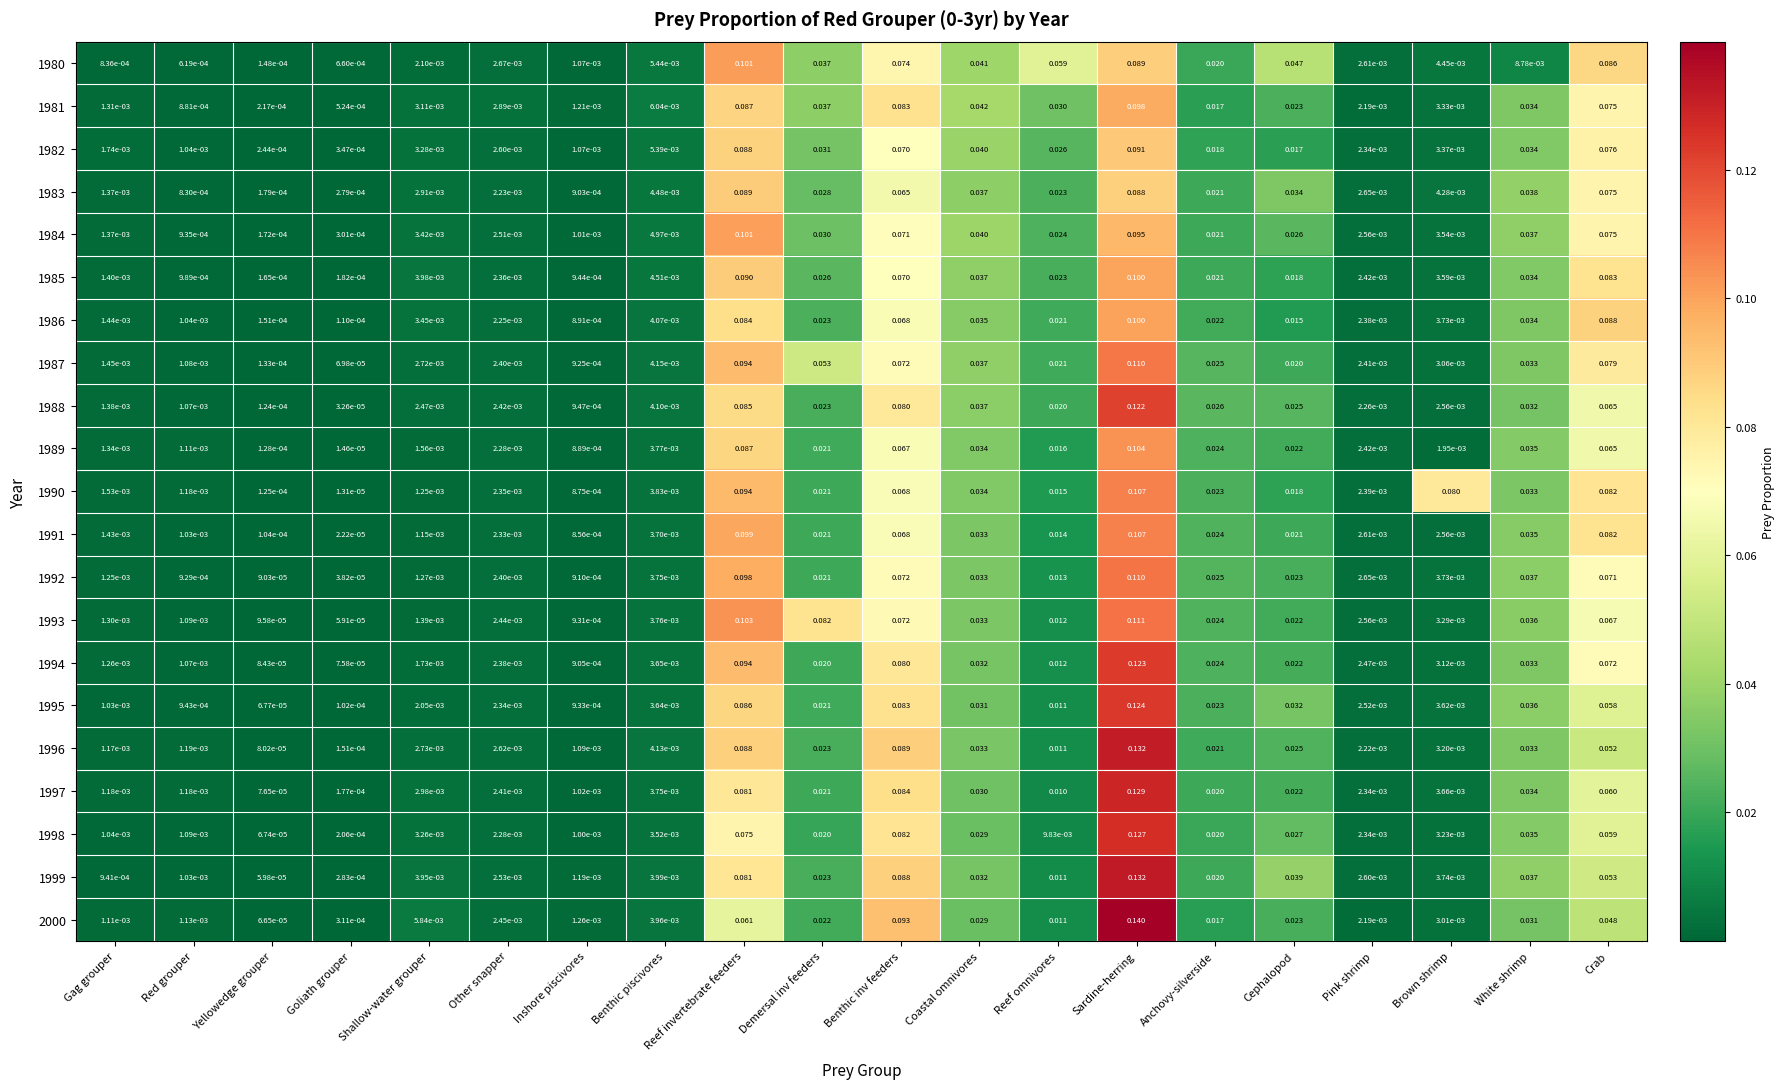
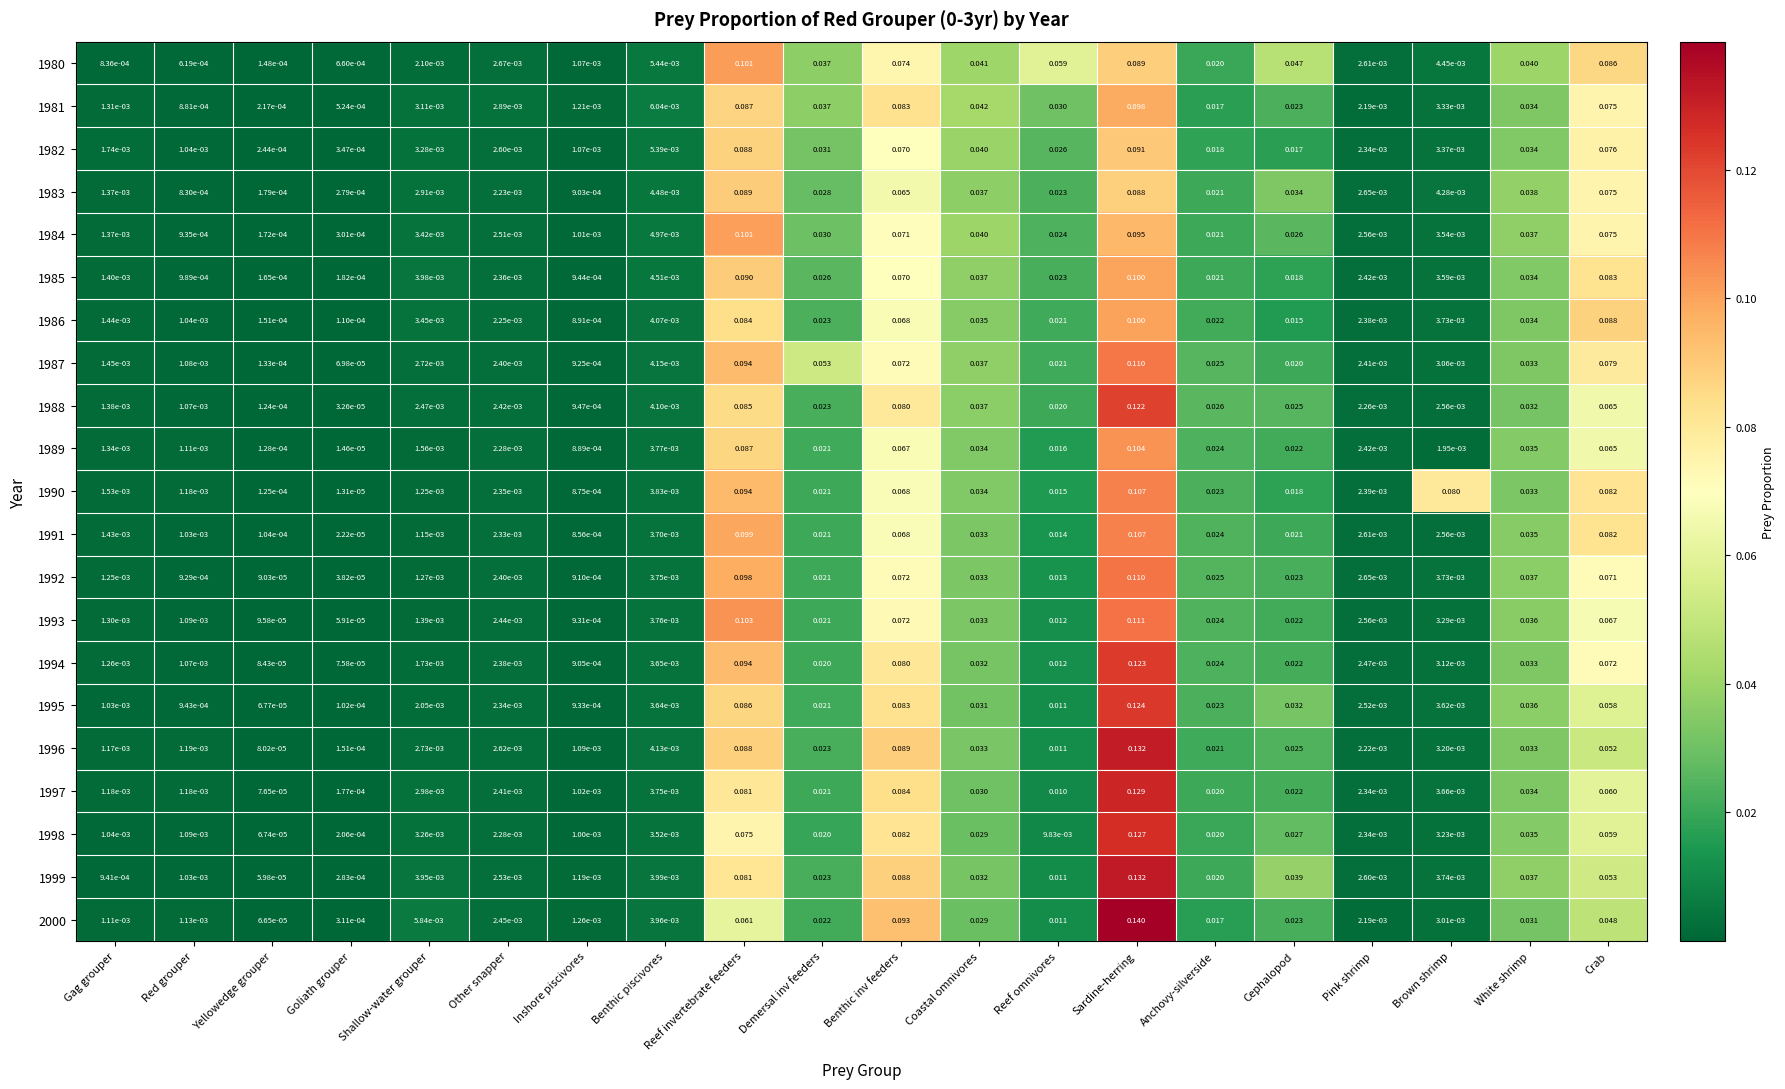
  {
    "1980": {
      "Gag grouper": "8.36e-04",
      "Red grouper": "6.19e-04",
      "Yellowedge grouper": "1.48e-04",
      "Goliath grouper": "6.60e-04",
      "Shallow-water grouper": "2.10e-03",
      "Other snapper": "2.67e-03",
      "Inshore piscivores": "1.07e-03",
      "Benthic piscivores": "5.44e-03",
      "Reef invertebrate feeders": "0.101",
      "Demersal inv feeders": "0.037",
      "Benthic inv feeders": "0.074",
      "Coastal omnivores": "0.041",
      "Reef omnivores": "0.059",
      "Sardine-herring": "0.089",
      "Anchovy-silverside": "0.020",
      "Cephalopod": "0.047",
      "Pink shrimp": "2.61e-03",
      "Brown shrimp": "4.45e-03",
-     "White shrimp": "8.78e-03",
+     "White shrimp": "0.040",
      "Crab": "0.086"
    },
    "1993": {
      "Gag grouper": "1.30e-03",
      "Red grouper": "1.09e-03",
      "Yellowedge grouper": "9.58e-05",
      "Goliath grouper": "5.91e-05",
      "Shallow-water grouper": "1.39e-03",
      "Other snapper": "2.44e-03",
      "Inshore piscivores": "9.31e-04",
      "Benthic piscivores": "3.76e-03",
      "Reef invertebrate feeders": "0.103",
-     "Demersal inv feeders": "0.082",
+     "Demersal inv feeders": "0.021",
      "Benthic inv feeders": "0.072",
      "Coastal omnivores": "0.033",
      "Reef omnivores": "0.012",
      "Sardine-herring": "0.111",
      "Anchovy-silverside": "0.024",
      "Cephalopod": "0.022",
      "Pink shrimp": "2.56e-03",
      "Brown shrimp": "3.29e-03",
      "White shrimp": "0.036",
      "Crab": "0.067"
    }
  }
